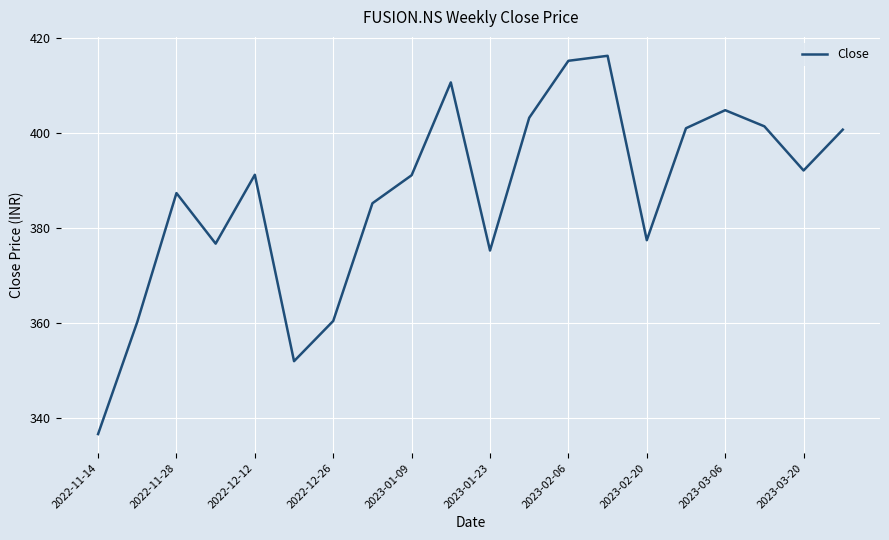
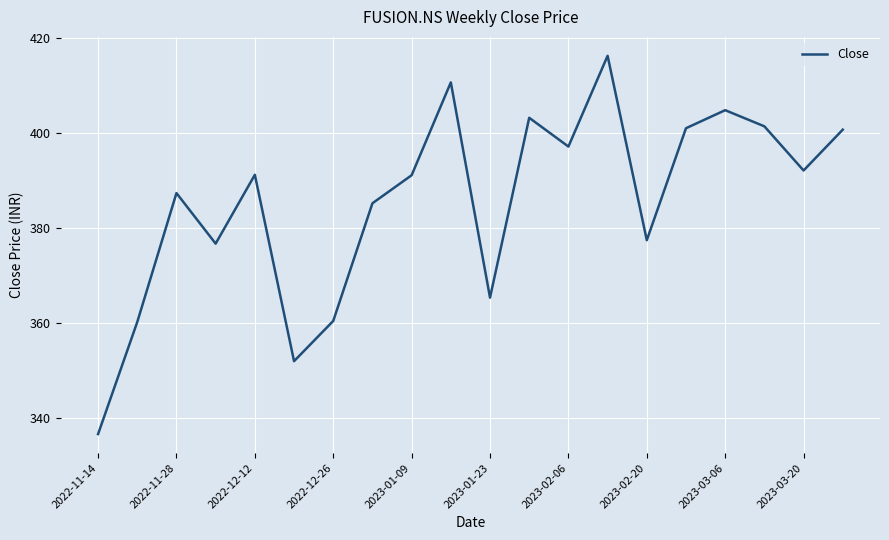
  {
    "2022-11-14": 337,
    "2022-11-28": 387,
    "2022-12-12": 391,
    "2022-12-26": 360,
    "2023-01-09": 391,
-   "2023-01-23": 375,
-   "2023-02-06": 415,
+   "2023-01-23": 365,
+   "2023-02-06": 397,
    "2023-02-20": 377,
    "2023-03-06": 405,
    "2023-03-20": 392
  }
